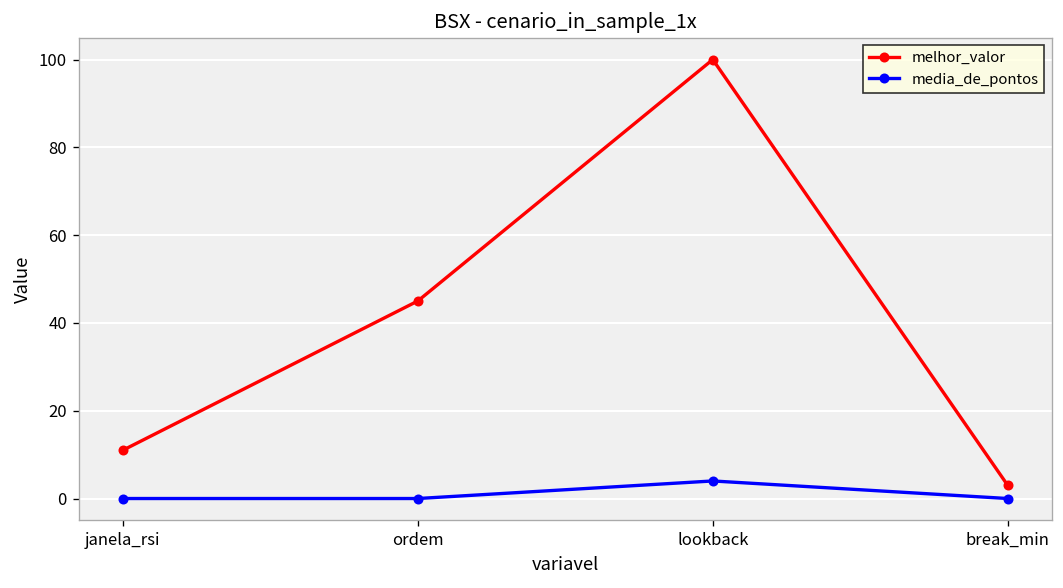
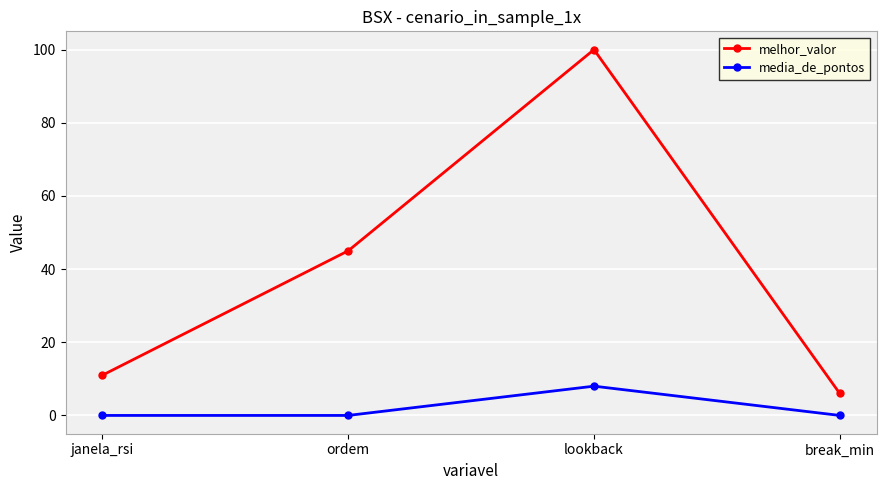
  {
    "melhor_valor": {
      "janela_rsi": 11,
      "ordem": 45,
      "lookback": 100,
-     "break_min": 3
+     "break_min": 6
    },
    "media_de_pontos": {
      "janela_rsi": 0,
      "ordem": 0,
-     "lookback": 4,
+     "lookback": 8,
      "break_min": 0
    }
  }
